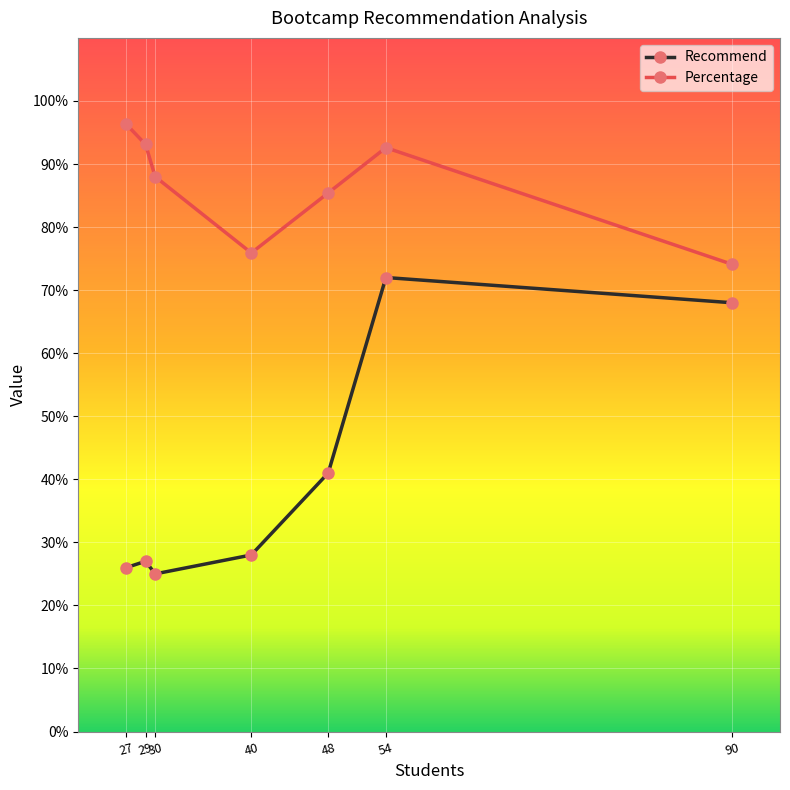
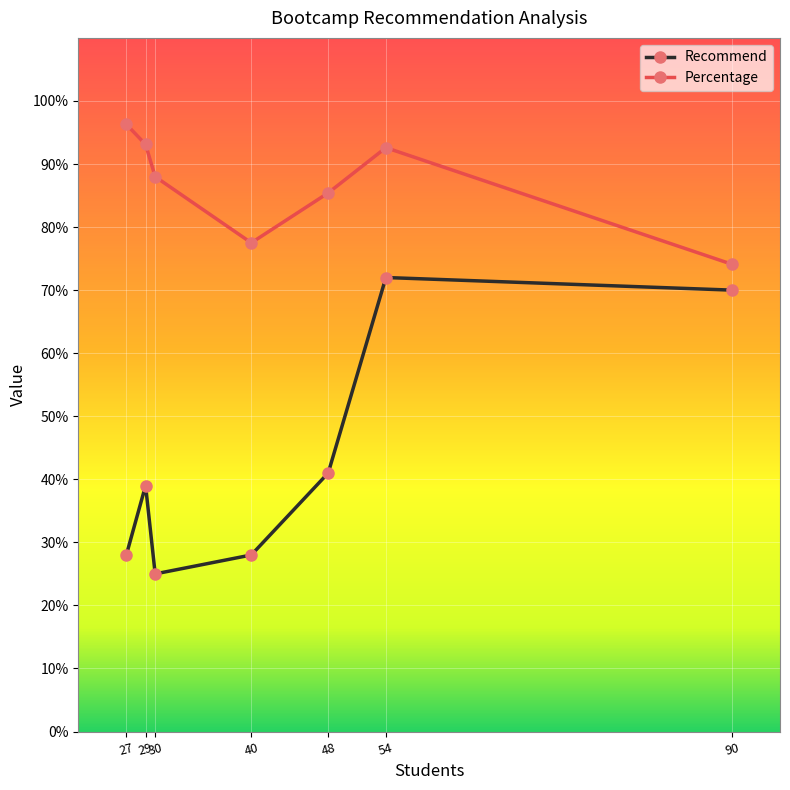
  {
    "Recommend": {
-     "27": "26%",
-     "29": "27%",
+     "27": "28%",
+     "29": "39%",
      "30": "25%",
      "40": "28%",
      "48": "41%",
      "54": "72%",
-     "90": "68%"
+     "90": "70%"
    },
    "Percentage": {
      "27": "96%",
      "29": "93%",
      "30": "88%",
-     "40": "76%",
+     "40": "78%",
      "48": "85%",
      "54": "93%",
      "90": "74%"
    }
  }
